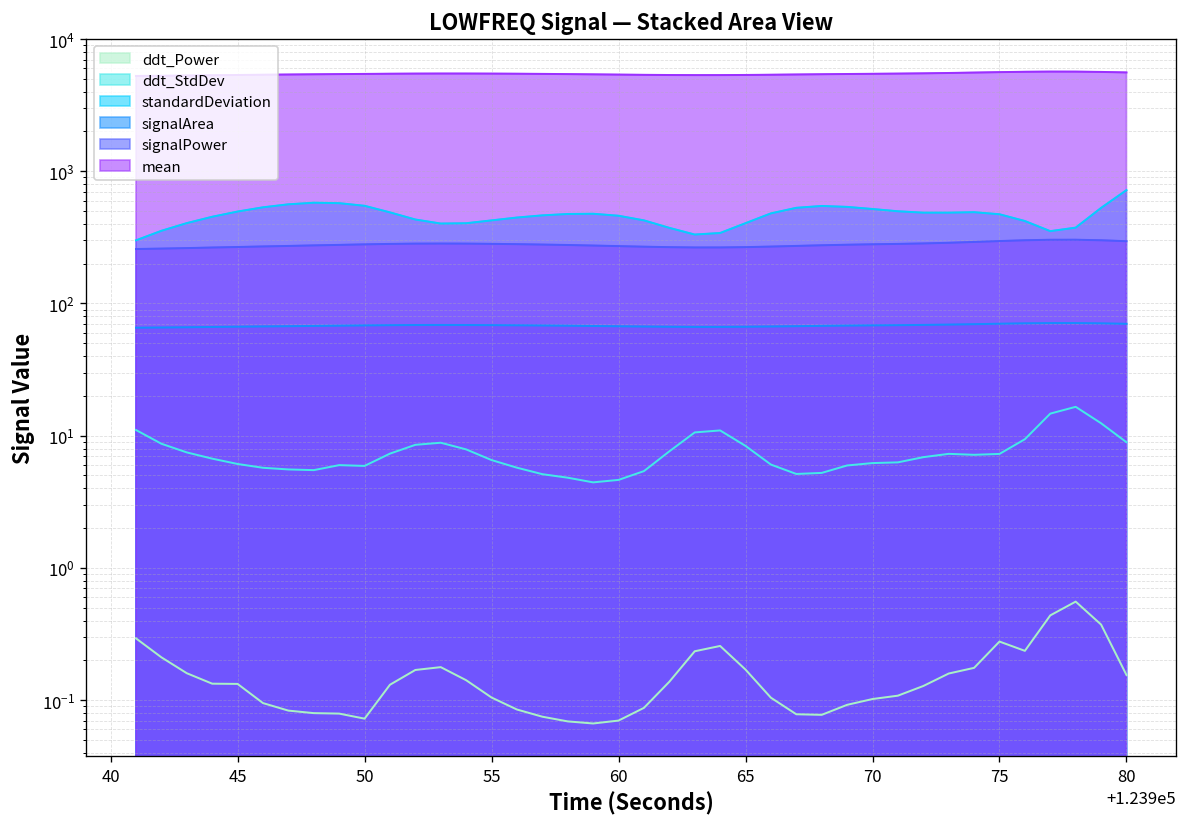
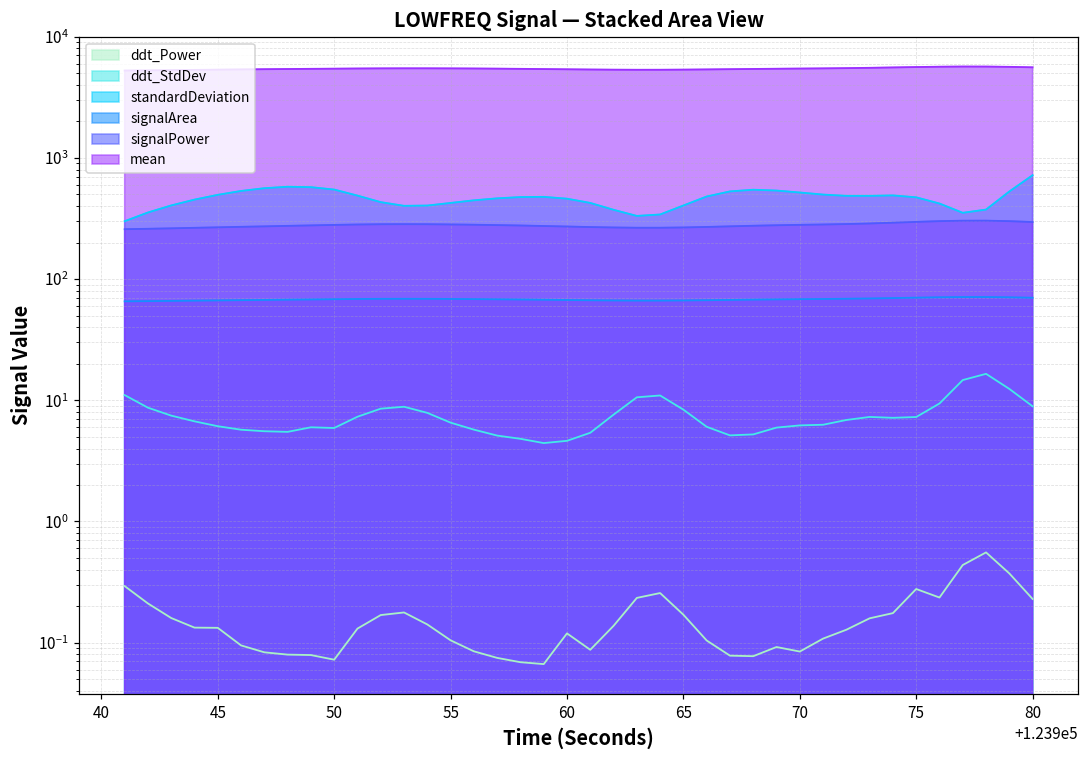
  {
    "ddt_Power": {
      "45": 0.13,
      "50": 0.07,
      "55": 0.10,
-     "60": 0.07,
+     "60": 0.12,
      "65": 0.17,
-     "70": 0.10,
+     "70": 0.08,
      "75": 0.28,
-     "80": 0.15
+     "80": 0.23
    },
    "signalPower": {
      "45": 270,
      "50": 280,
      "55": 280,
      "60": 270,
      "65": 270,
      "70": 280,
      "75": 300,
      "80": 300
    },
    "mean": {
      "50": 5000,
      "55": 5000,
      "60": 5000,
      "65": 5000,
      "70": 5000,
      "75": 6000,
      "80": 6000
    }
  }
